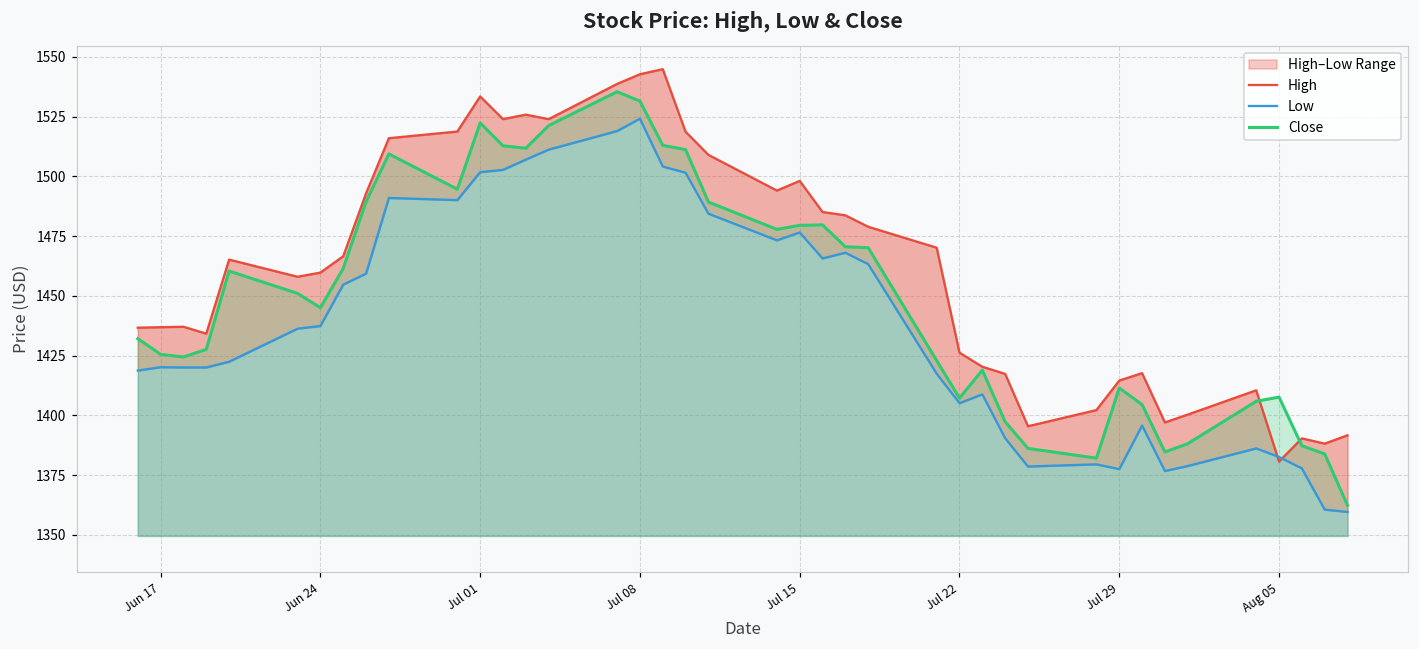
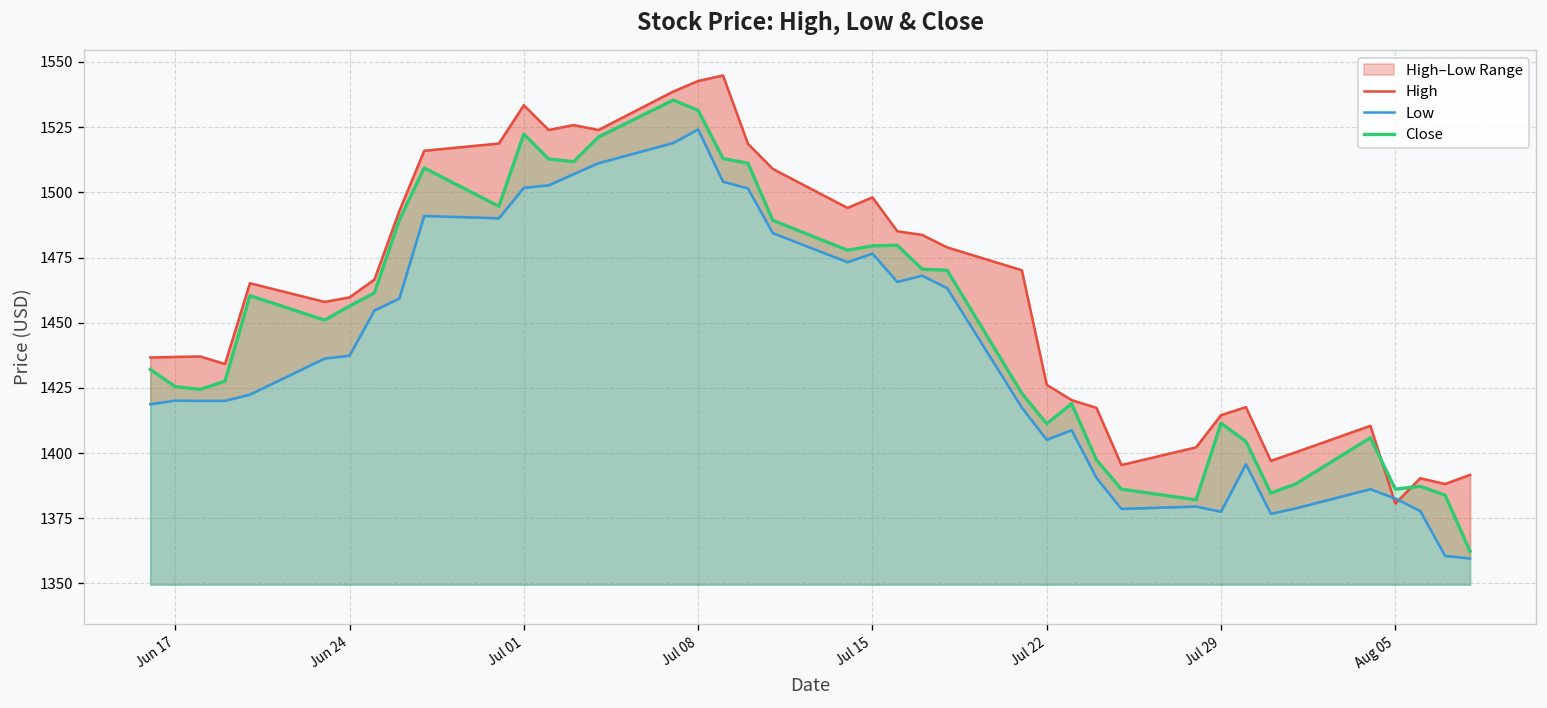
  {
    "Low": {
      "Jun 17": 1420,
      "Jun 24": 1437,
      "Jul 01": 1502,
      "Jul 08": 1524,
      "Jul 15": 1477,
      "Jul 22": 1405,
      "Jul 29": 1377
    },
    "Close": {
      "Jun 17": 1426,
-     "Jun 24": 1445,
+     "Jun 24": 1456,
      "Jul 01": 1522,
      "Jul 08": 1531,
      "Jul 15": 1479,
-     "Jul 22": 1407,
+     "Jul 22": 1411,
      "Jul 29": 1411,
-     "Aug 05": 1408
+     "Aug 05": 1386
    }
  }
